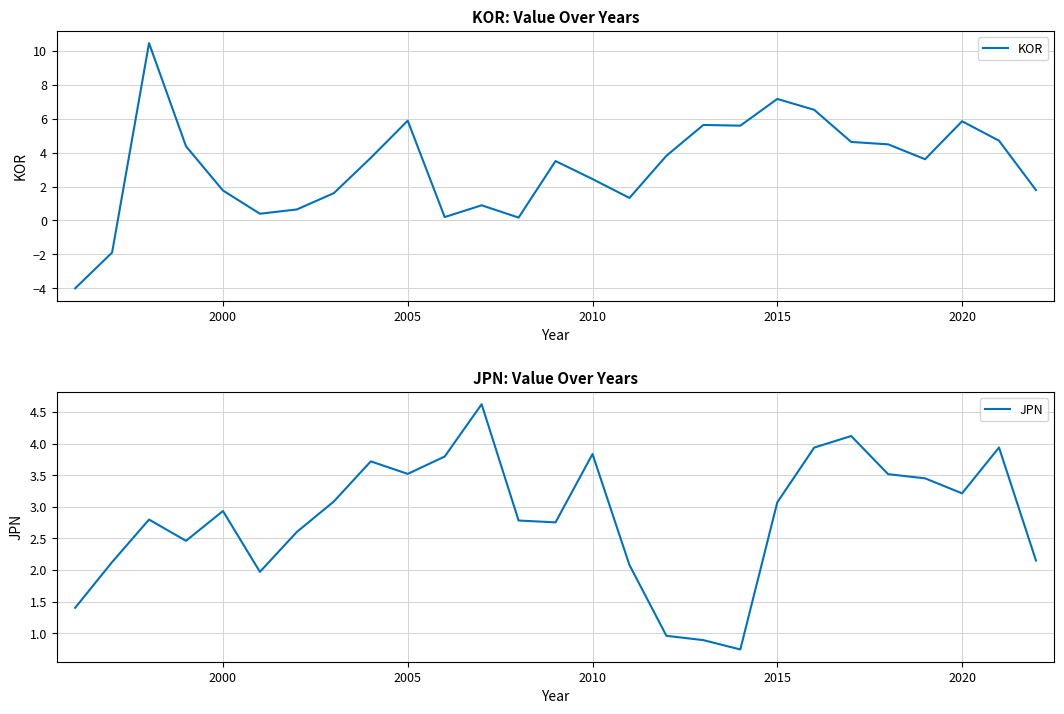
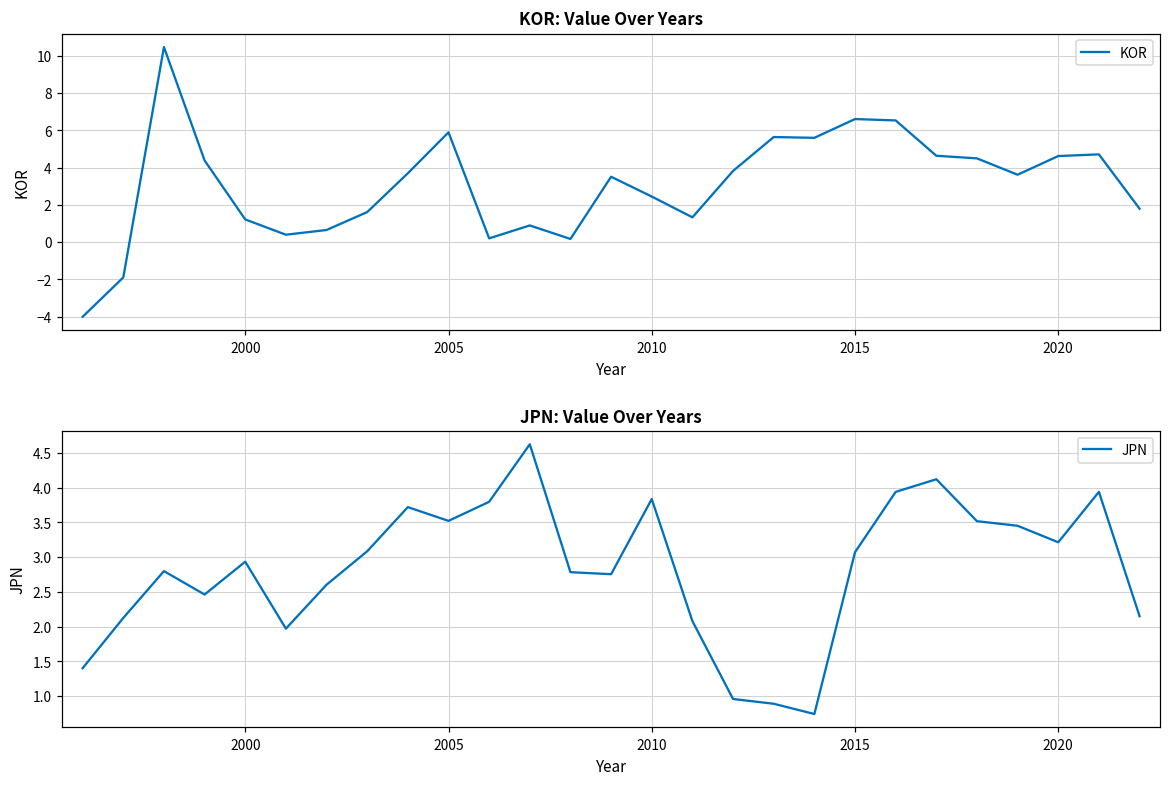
  {
    "KOR: Value Over Years": {
-     "2000": 1.8,
+     "2000": 1.2,
      "2005": 5.9,
      "2010": 2.4,
-     "2015": 7.2,
-     "2020": 5.9
+     "2015": 6.6,
+     "2020": 4.6
    },
    "JPN: Value Over Years": {
      "2000": 2.9,
      "2005": 3.5,
      "2010": 3.8,
      "2015": 3.1,
      "2020": 3.2
    }
  }
